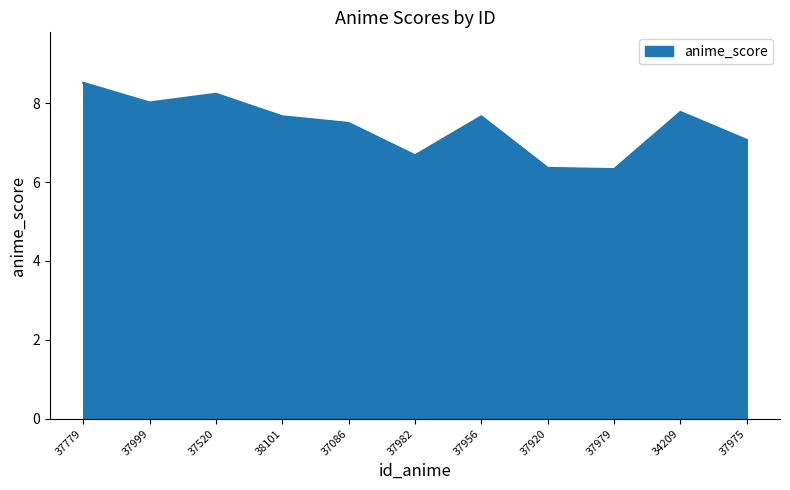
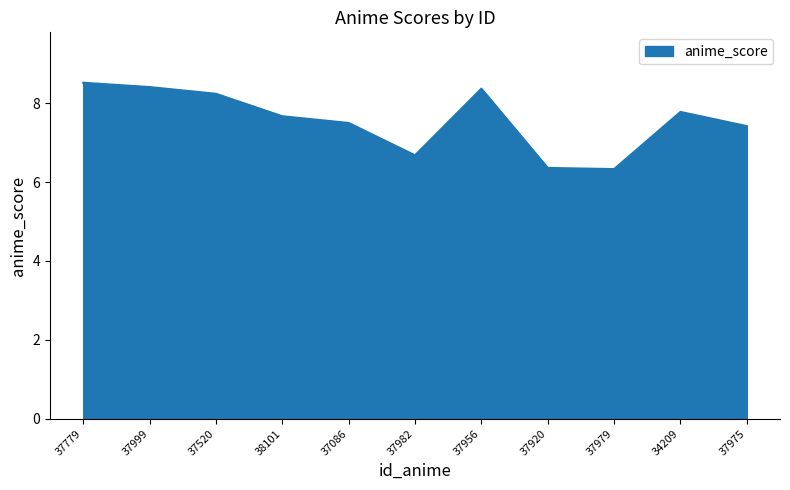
  {
    "37779": 8.5,
-   "37999": 8.0,
+   "37999": 8.4,
    "37520": 8.2,
    "38101": 7.7,
    "37086": 7.5,
    "37982": 6.7,
-   "37956": 7.7,
+   "37956": 8.4,
    "37920": 6.4,
    "37979": 6.3,
    "34209": 7.8,
-   "37975": 7.1
+   "37975": 7.4
  }
